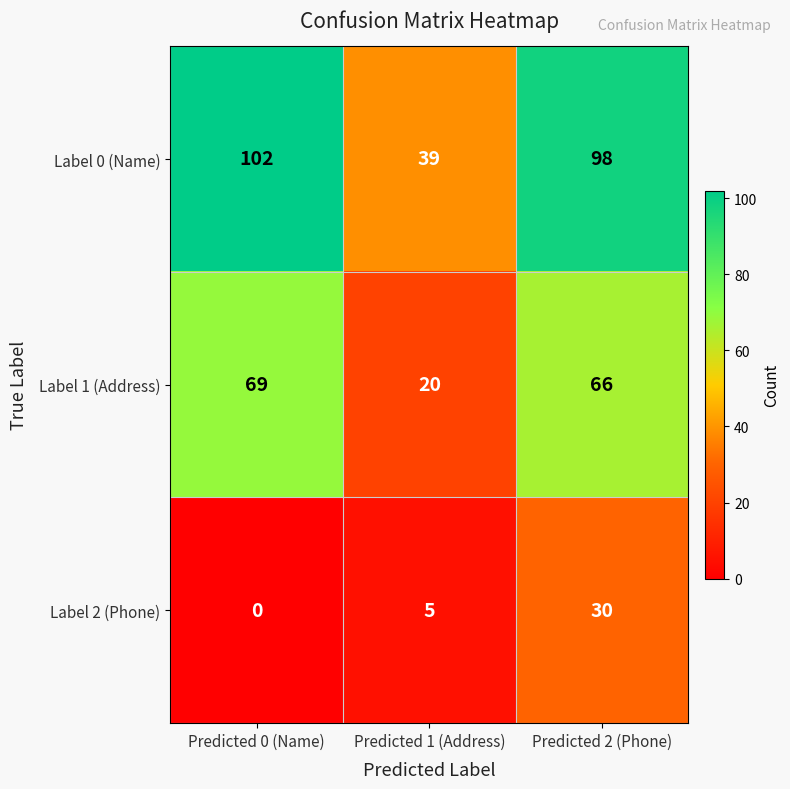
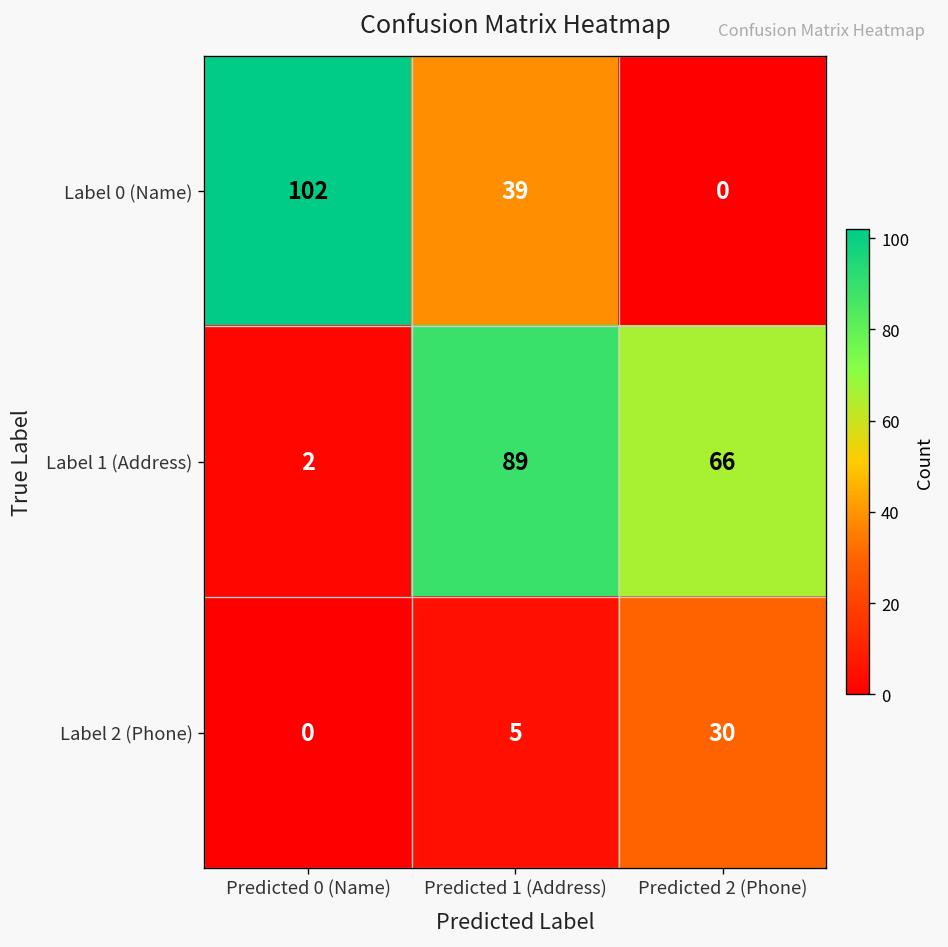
  {
    "Label 0 (Name)": {
      "Predicted 0 (Name)": 102,
      "Predicted 1 (Address)": 39,
-     "Predicted 2 (Phone)": 98
+     "Predicted 2 (Phone)": 0
    },
    "Label 1 (Address)": {
-     "Predicted 0 (Name)": 69,
-     "Predicted 1 (Address)": 20,
+     "Predicted 0 (Name)": 2,
+     "Predicted 1 (Address)": 89,
      "Predicted 2 (Phone)": 66
    },
    "Label 2 (Phone)": {
      "Predicted 0 (Name)": 0,
      "Predicted 1 (Address)": 5,
      "Predicted 2 (Phone)": 30
    }
  }
